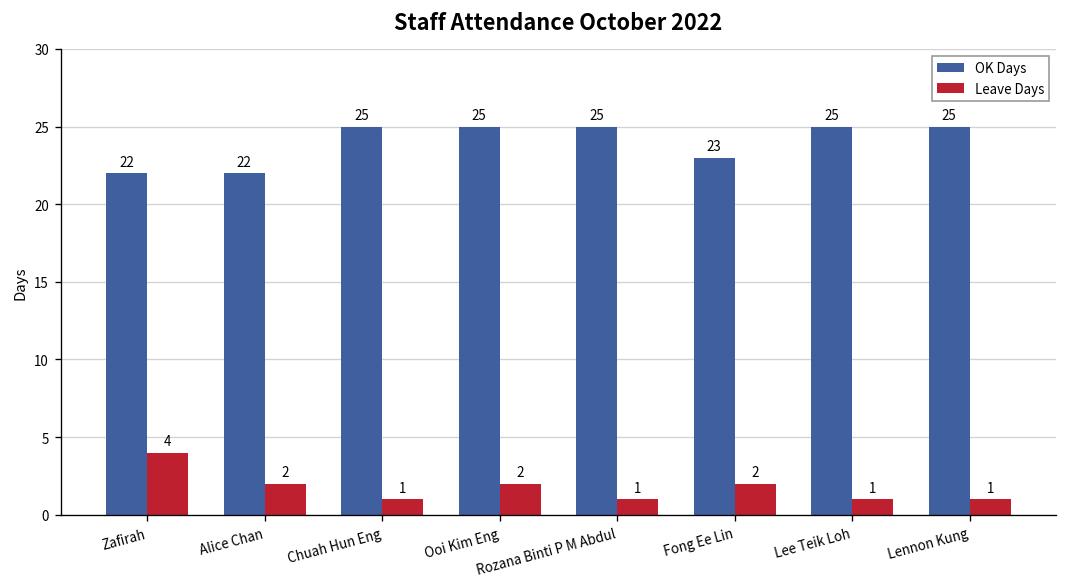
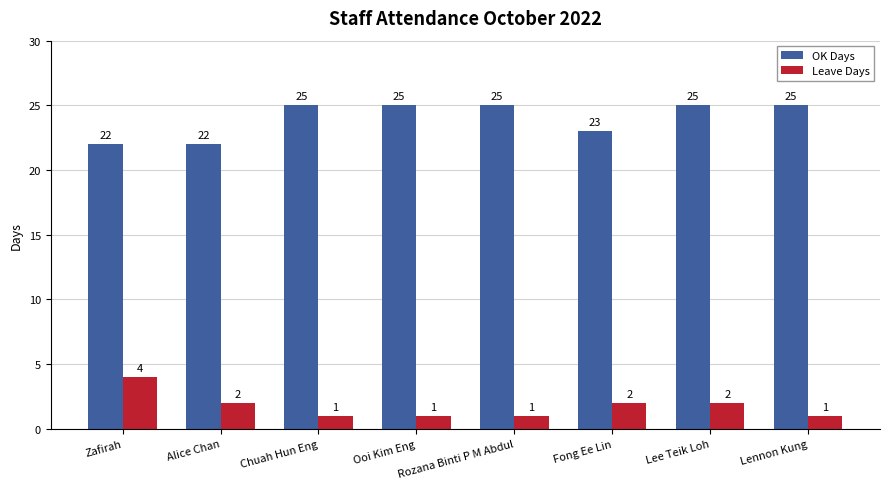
  {
    "OK Days": {
      "Zafirah": 22,
      "Alice Chan": 22,
      "Chuah Hun Eng": 25,
      "Ooi Kim Eng": 25,
      "Rozana Binti P M Abdul": 25,
      "Fong Ee Lin": 23,
      "Lee Teik Loh": 25,
      "Lennon Kung": 25
    },
    "Leave Days": {
      "Zafirah": 4,
      "Alice Chan": 2,
      "Chuah Hun Eng": 1,
-     "Ooi Kim Eng": 2,
+     "Ooi Kim Eng": 1,
      "Rozana Binti P M Abdul": 1,
      "Fong Ee Lin": 2,
-     "Lee Teik Loh": 1,
+     "Lee Teik Loh": 2,
      "Lennon Kung": 1
    }
  }
